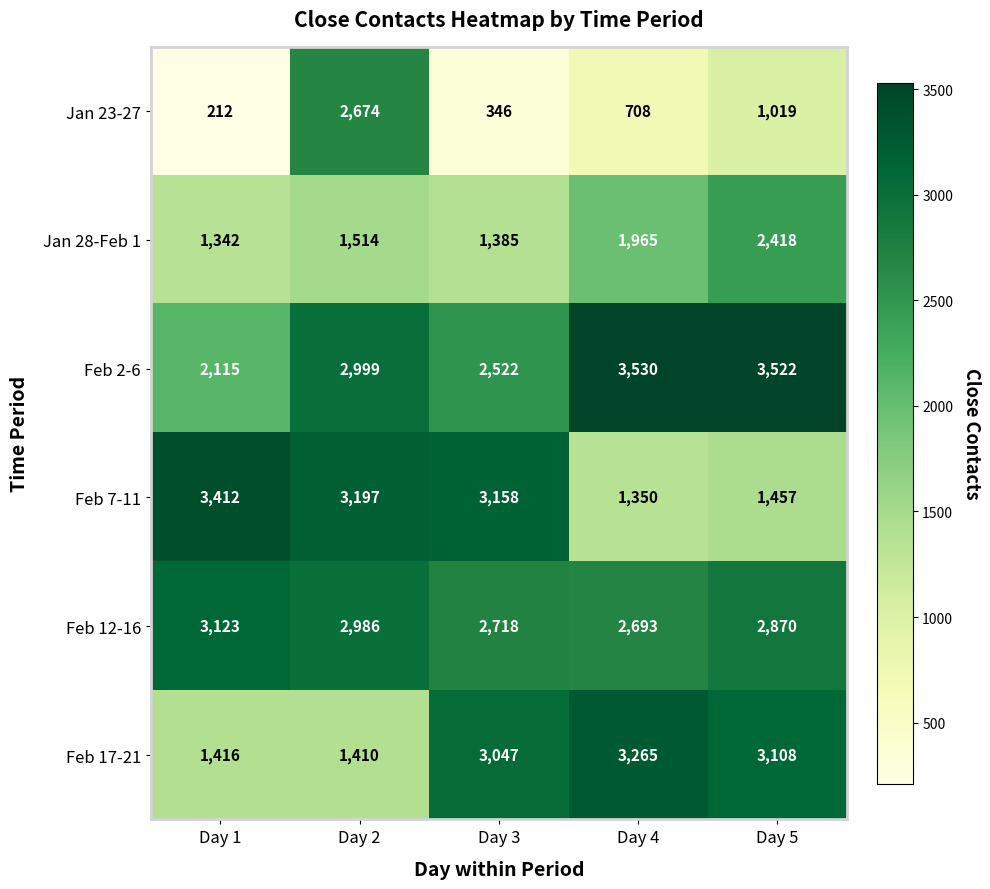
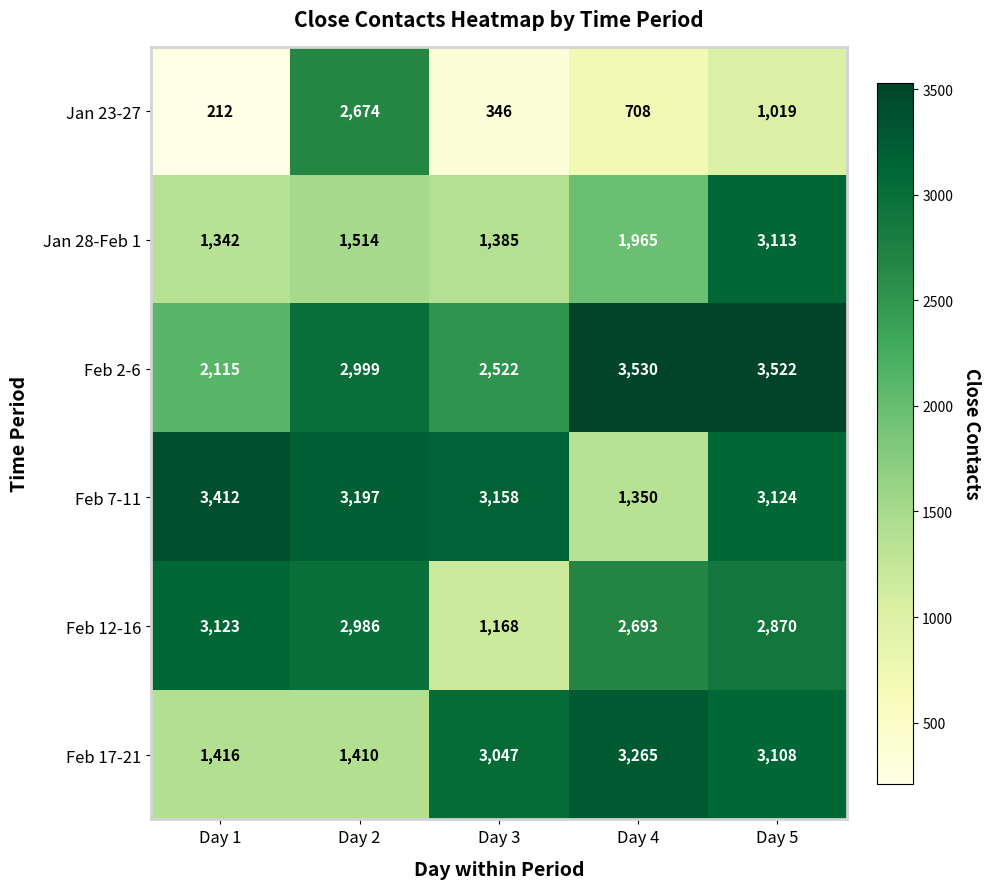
  {
    "Jan 28-Feb 1": {
-     "Day 5": "2,418"
+     "Day 5": "3,113"
    },
    "Feb 7-11": {
-     "Day 5": "1,457"
+     "Day 5": "3,124"
    },
    "Feb 12-16": {
-     "Day 3": "2,718"
+     "Day 3": "1,168"
    }
  }
